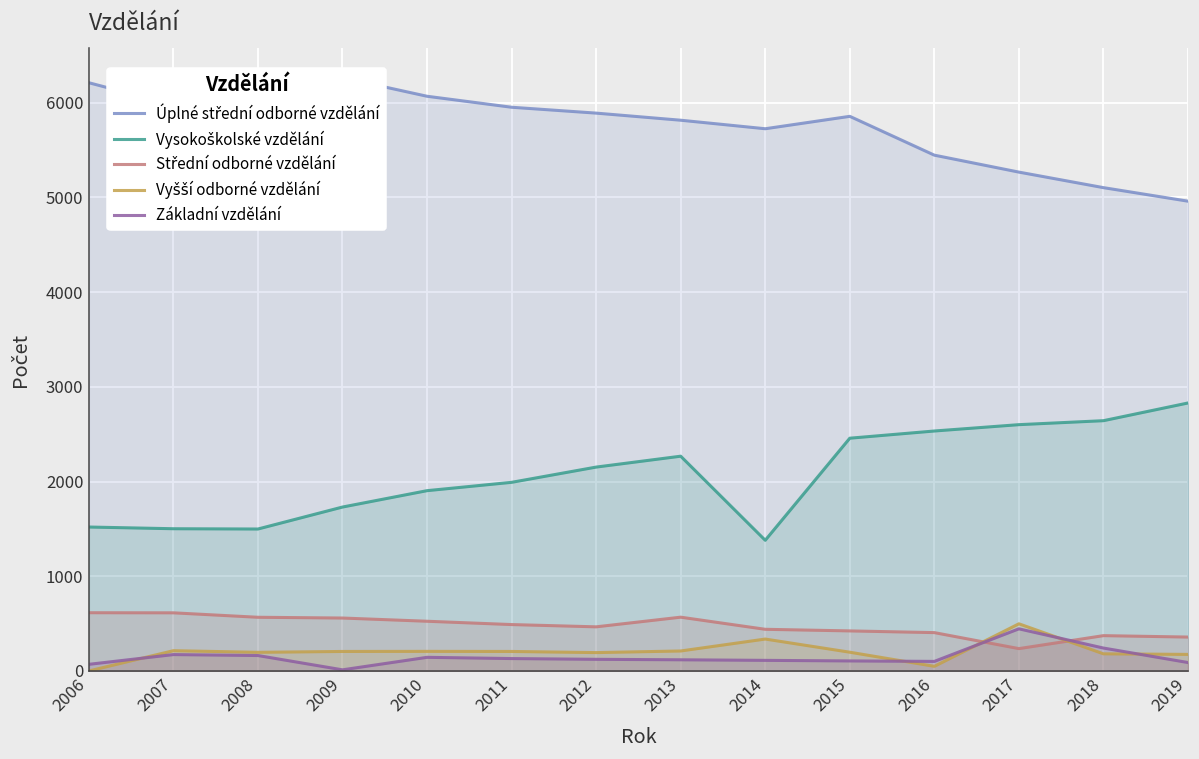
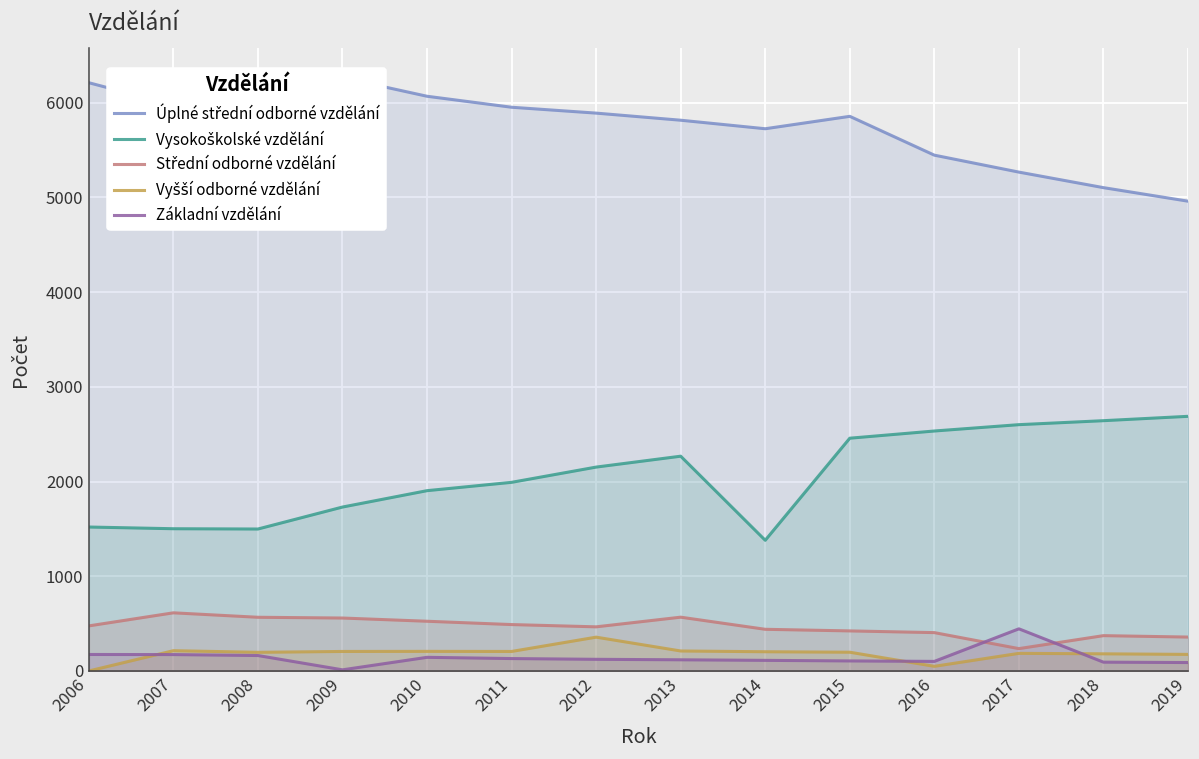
  {
    "Úplné střední odborné vzdělání": {
      "2006": 6200,
      "2010": 6100,
      "2011": 6000,
      "2012": 5900,
      "2013": 5800,
      "2014": 5700,
      "2015": 5900,
      "2016": 5400,
      "2017": 5300,
      "2018": 5100,
      "2019": 5000
    },
    "Vysokoškolské vzdělání": {
      "2006": 1500,
      "2007": 1500,
      "2008": 1500,
      "2009": 1700,
      "2010": 1900,
      "2011": 2000,
      "2012": 2200,
      "2013": 2300,
      "2014": 1400,
      "2015": 2500,
      "2016": 2500,
      "2017": 2600,
      "2018": 2600,
-     "2019": 2800
+     "2019": 2700
    },
    "Střední odborné vzdělání": {
-     "2006": 600,
+     "2006": 500,
      "2007": 600,
      "2008": 600,
      "2009": 600,
      "2010": 500,
      "2011": 500,
      "2012": 500,
      "2013": 600,
      "2014": 400,
      "2015": 400,
      "2016": 400,
      "2017": 200,
      "2018": 400,
      "2019": 400
    },
    "Vyšší odborné vzdělání": {
      "2006": 0,
      "2007": 200,
      "2008": 200,
      "2009": 200,
      "2010": 200,
      "2011": 200,
-     "2012": 200,
+     "2012": 400,
      "2013": 200,
-     "2014": 300,
+     "2014": 200,
      "2015": 200,
      "2016": 0,
-     "2017": 500,
+     "2017": 200,
      "2018": 200,
      "2019": 200
    },
    "Základní vzdělání": {
-     "2006": 100,
+     "2006": 200,
      "2007": 200,
      "2008": 200,
      "2009": 0,
      "2010": 100,
      "2011": 100,
      "2012": 100,
      "2013": 100,
      "2014": 100,
      "2015": 100,
      "2016": 100,
      "2017": 400,
-     "2018": 200,
+     "2018": 100,
      "2019": 100
    }
  }
